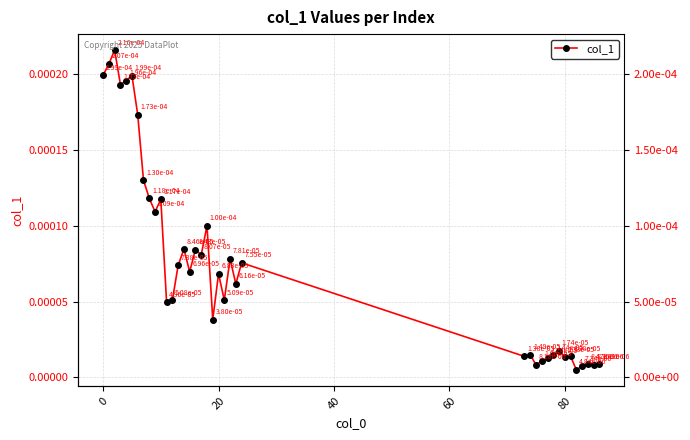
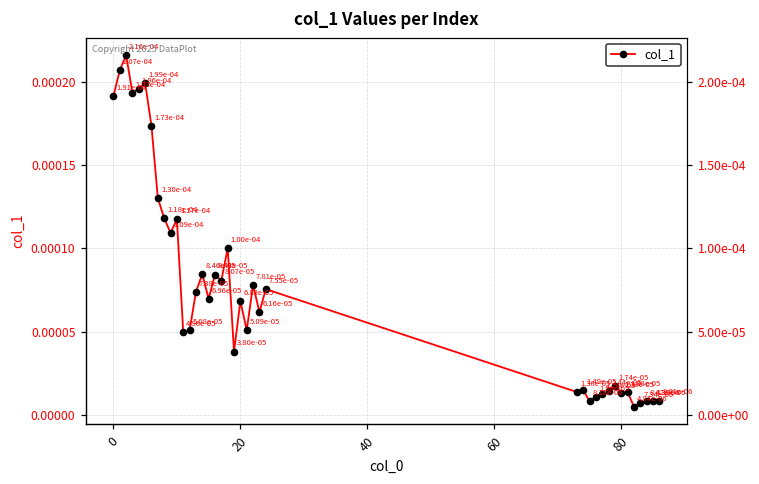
  {
-   "0": "1.99e-04"
+   "0": "1.91e-04"
  }
